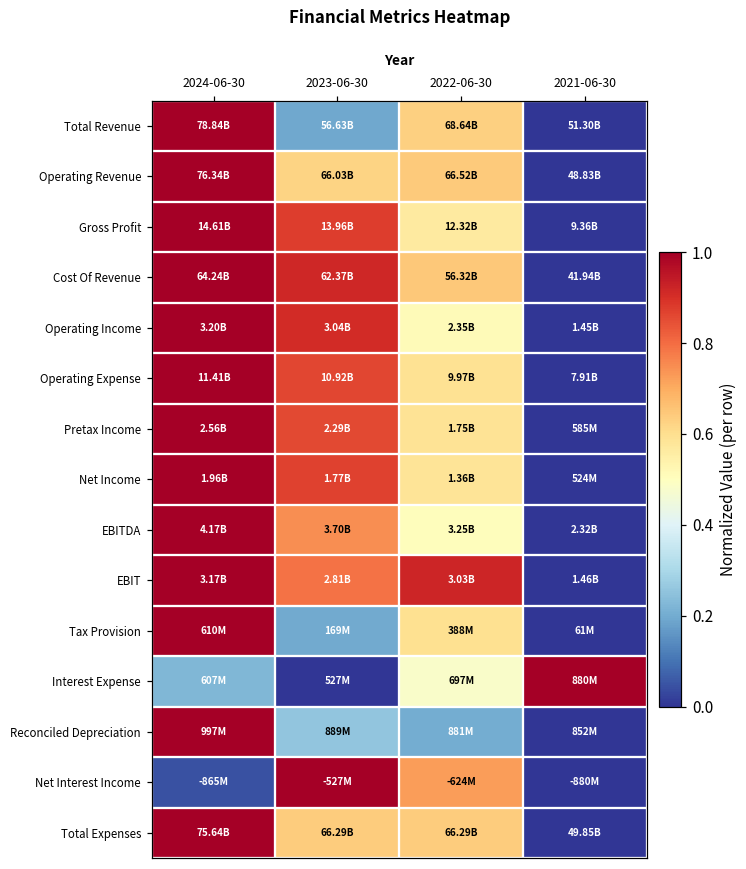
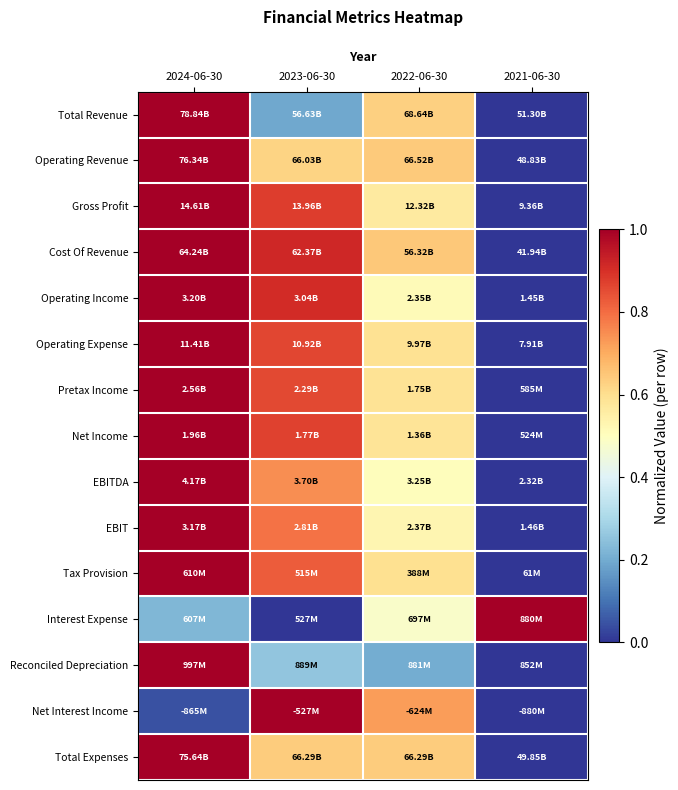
  {
    "Total Revenue": {
      "2024-06-30": "78.84B",
      "2023-06-30": "56.63B",
      "2022-06-30": "68.64B",
      "2021-06-30": "51.30B"
    },
    "Operating Revenue": {
      "2024-06-30": "76.34B",
      "2023-06-30": "66.03B",
      "2022-06-30": "66.52B",
      "2021-06-30": "48.83B"
    },
    "Gross Profit": {
      "2024-06-30": "14.61B",
      "2023-06-30": "13.96B",
      "2022-06-30": "12.32B",
      "2021-06-30": "9.36B"
    },
    "Cost Of Revenue": {
      "2024-06-30": "64.24B",
      "2023-06-30": "62.37B",
      "2022-06-30": "56.32B",
      "2021-06-30": "41.94B"
    },
    "Operating Income": {
      "2024-06-30": "3.20B",
      "2023-06-30": "3.04B",
      "2022-06-30": "2.35B",
      "2021-06-30": "1.45B"
    },
    "Operating Expense": {
      "2024-06-30": "11.41B",
      "2023-06-30": "10.92B",
      "2022-06-30": "9.97B",
      "2021-06-30": "7.91B"
    },
    "Pretax Income": {
      "2024-06-30": "2.56B",
      "2023-06-30": "2.29B",
      "2022-06-30": "1.75B",
      "2021-06-30": "585M"
    },
    "Net Income": {
      "2024-06-30": "1.96B",
      "2023-06-30": "1.77B",
      "2022-06-30": "1.36B",
      "2021-06-30": "524M"
    },
    "EBITDA": {
      "2024-06-30": "4.17B",
      "2023-06-30": "3.70B",
      "2022-06-30": "3.25B",
      "2021-06-30": "2.32B"
    },
    "EBIT": {
      "2024-06-30": "3.17B",
      "2023-06-30": "2.81B",
-     "2022-06-30": "3.03B",
+     "2022-06-30": "2.37B",
      "2021-06-30": "1.46B"
    },
    "Tax Provision": {
      "2024-06-30": "610M",
-     "2023-06-30": "169M",
+     "2023-06-30": "515M",
      "2022-06-30": "388M",
      "2021-06-30": "61M"
    },
    "Interest Expense": {
      "2024-06-30": "607M",
      "2023-06-30": "527M",
      "2022-06-30": "697M",
      "2021-06-30": "880M"
    },
    "Reconciled Depreciation": {
      "2024-06-30": "997M",
      "2023-06-30": "889M",
      "2022-06-30": "881M",
      "2021-06-30": "852M"
    },
    "Net Interest Income": {
      "2024-06-30": "-865M",
      "2023-06-30": "-527M",
      "2022-06-30": "-624M",
      "2021-06-30": "-880M"
    },
    "Total Expenses": {
      "2024-06-30": "75.64B",
      "2023-06-30": "66.29B",
      "2022-06-30": "66.29B",
      "2021-06-30": "49.85B"
    }
  }
